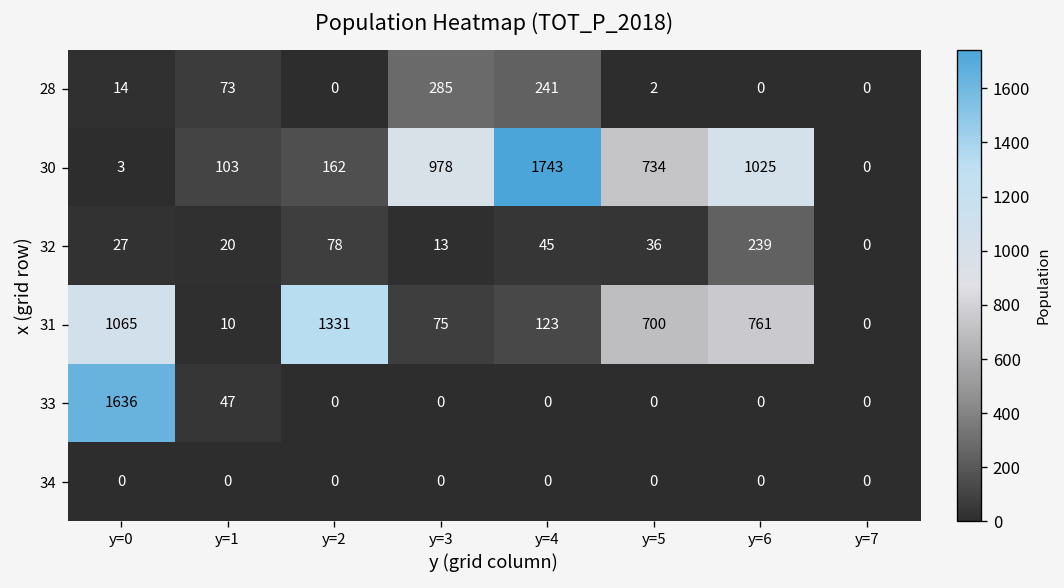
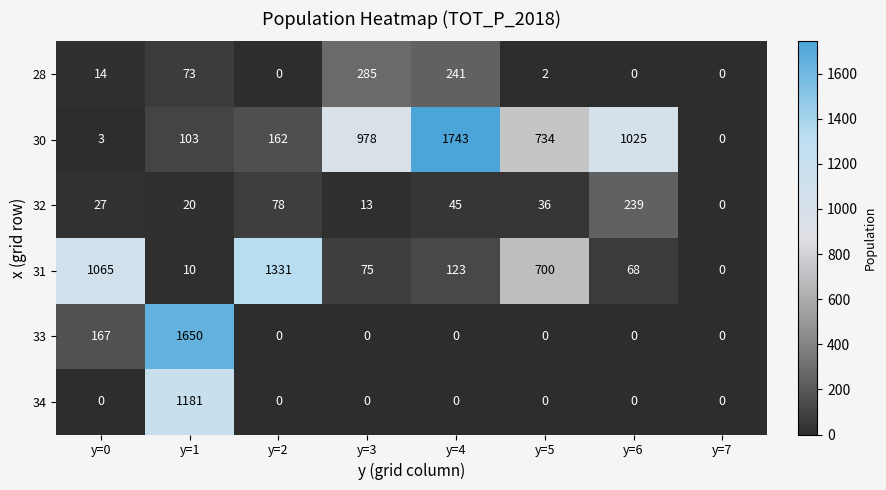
  {
    "28": {
      "y=0": 14,
      "y=1": 73,
      "y=2": 0,
      "y=3": 285,
      "y=4": 241,
      "y=5": 2,
      "y=6": 0,
      "y=7": 0
    },
    "30": {
      "y=0": 3,
      "y=1": 103,
      "y=2": 162,
      "y=3": 978,
      "y=4": 1743,
      "y=5": 734,
      "y=6": 1025,
      "y=7": 0
    },
    "32": {
      "y=0": 27,
      "y=1": 20,
      "y=2": 78,
      "y=3": 13,
      "y=4": 45,
      "y=5": 36,
      "y=6": 239,
      "y=7": 0
    },
    "31": {
      "y=0": 1065,
      "y=1": 10,
      "y=2": 1331,
      "y=3": 75,
      "y=4": 123,
      "y=5": 700,
-     "y=6": 761,
+     "y=6": 68,
      "y=7": 0
    },
    "33": {
-     "y=0": 1636,
-     "y=1": 47,
+     "y=0": 167,
+     "y=1": 1650,
      "y=2": 0,
      "y=3": 0,
      "y=4": 0,
      "y=5": 0,
      "y=6": 0,
      "y=7": 0
    },
    "34": {
      "y=0": 0,
-     "y=1": 0,
+     "y=1": 1181,
      "y=2": 0,
      "y=3": 0,
      "y=4": 0,
      "y=5": 0,
      "y=6": 0,
      "y=7": 0
    }
  }
